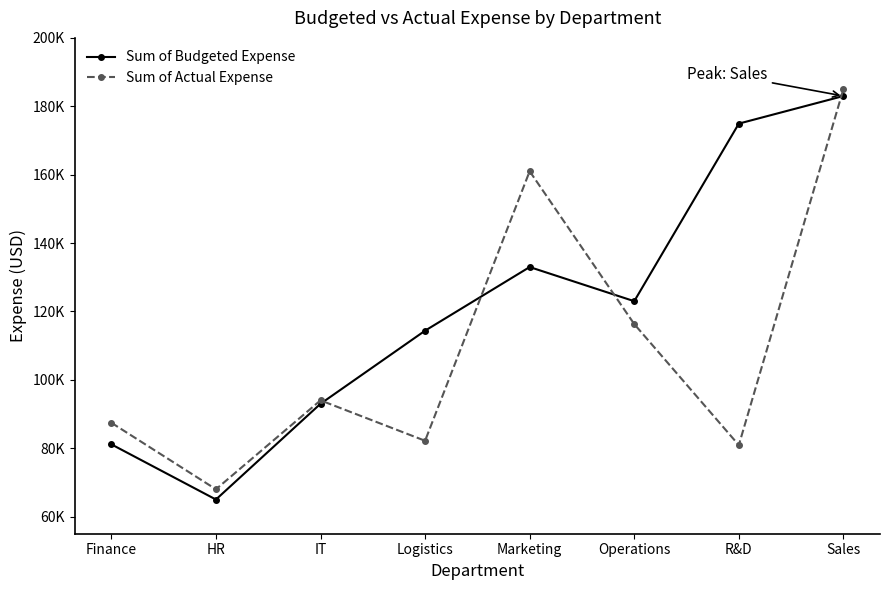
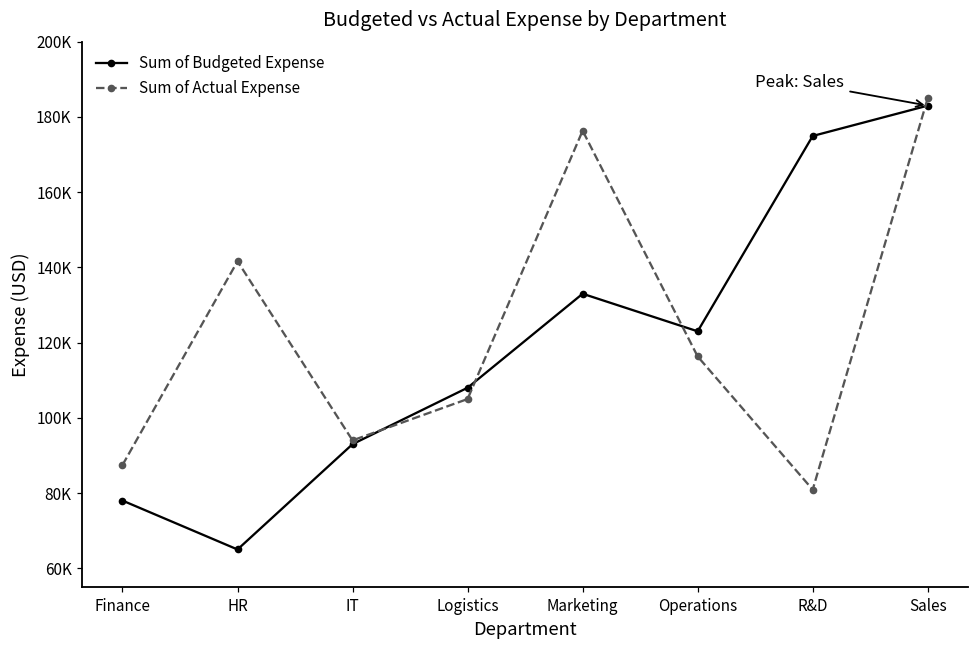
  {
    "Sum of Budgeted Expense": {
-     "Finance": 81000,
+     "Finance": 78000,
      "HR": 65000,
      "IT": 93000,
-     "Logistics": 114000,
+     "Logistics": 108000,
      "Marketing": 133000,
      "Operations": 123000,
      "R&D": 175000,
      "Sales": 183000
    },
    "Sum of Actual Expense": {
      "Finance": 87000,
-     "HR": 68000,
+     "HR": 142000,
      "IT": 94000,
-     "Logistics": 82000,
-     "Marketing": 161000,
+     "Logistics": 105000,
+     "Marketing": 176000,
      "Operations": 116000,
      "R&D": 81000,
      "Sales": 185000
    }
  }
